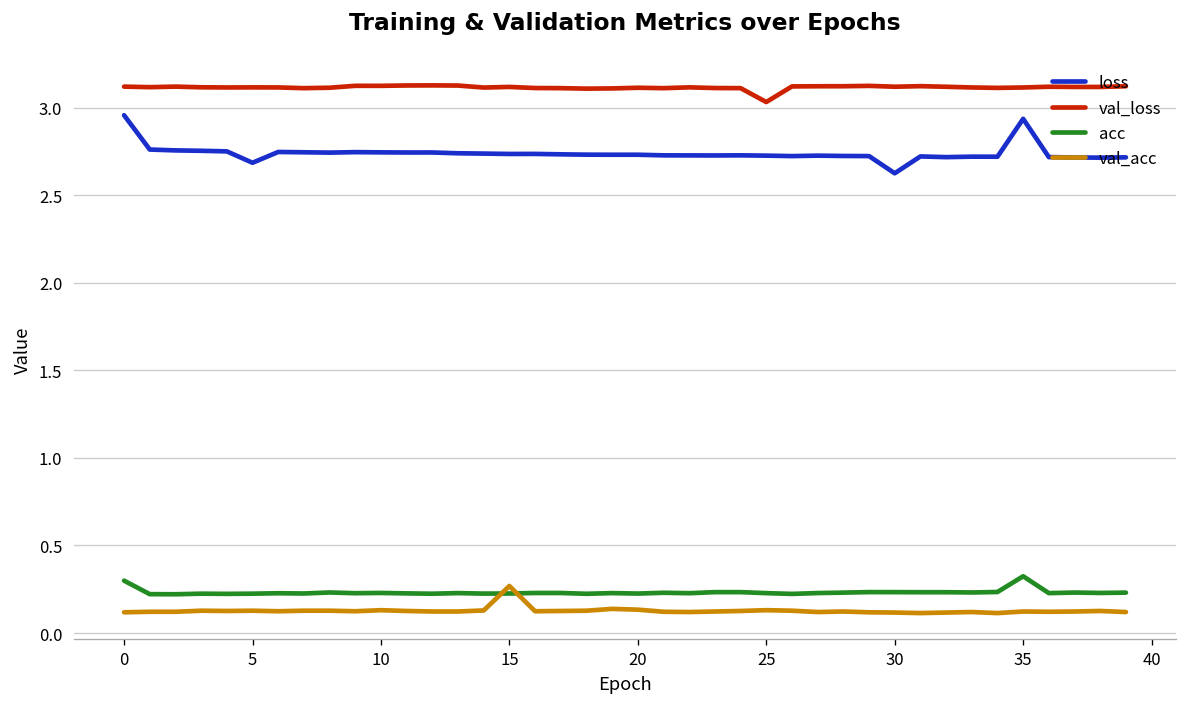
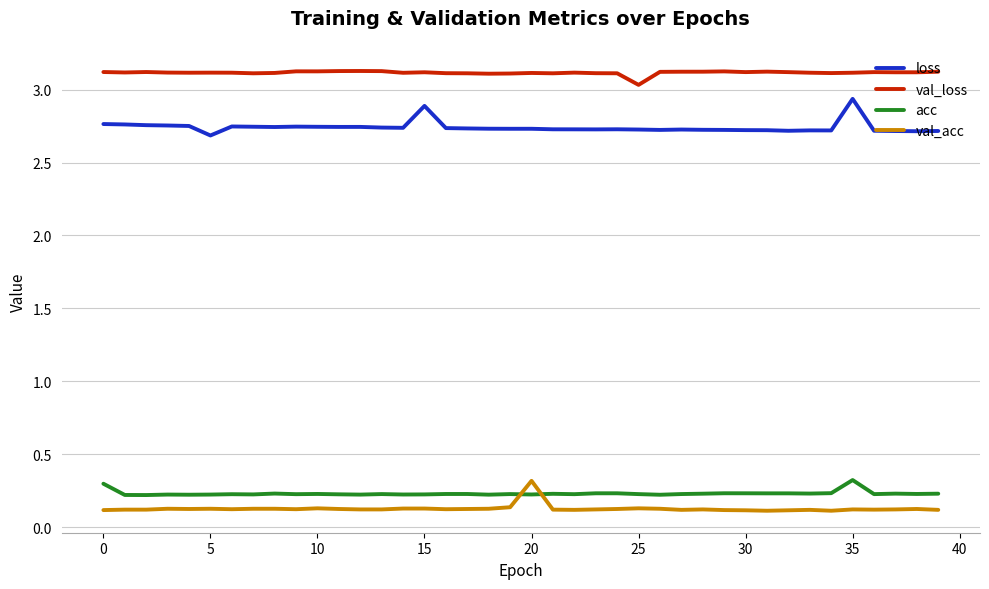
  {
    "loss": {
-     "0": 2.96,
+     "0": 2.76,
      "5": 2.69,
      "10": 2.74,
-     "15": 2.74,
+     "15": 2.89,
      "20": 2.73,
      "25": 2.73,
-     "30": 2.63,
+     "30": 2.72,
      "35": 2.94
    },
    "val_loss": {
      "0": 3.12,
      "5": 3.12,
      "10": 3.12,
      "15": 3.12,
      "20": 3.11,
      "25": 3.03,
      "30": 3.12,
      "35": 3.12
    },
    "acc": {
      "0": 0.30,
      "5": 0.22,
      "10": 0.23,
      "15": 0.23,
      "20": 0.23,
      "25": 0.23,
      "30": 0.23,
      "35": 0.32
    },
    "val_acc": {
      "0": 0.12,
      "5": 0.13,
      "10": 0.13,
-     "15": 0.27,
-     "20": 0.13,
+     "15": 0.13,
+     "20": 0.32,
      "25": 0.13,
      "30": 0.12,
      "35": 0.12
    }
  }
